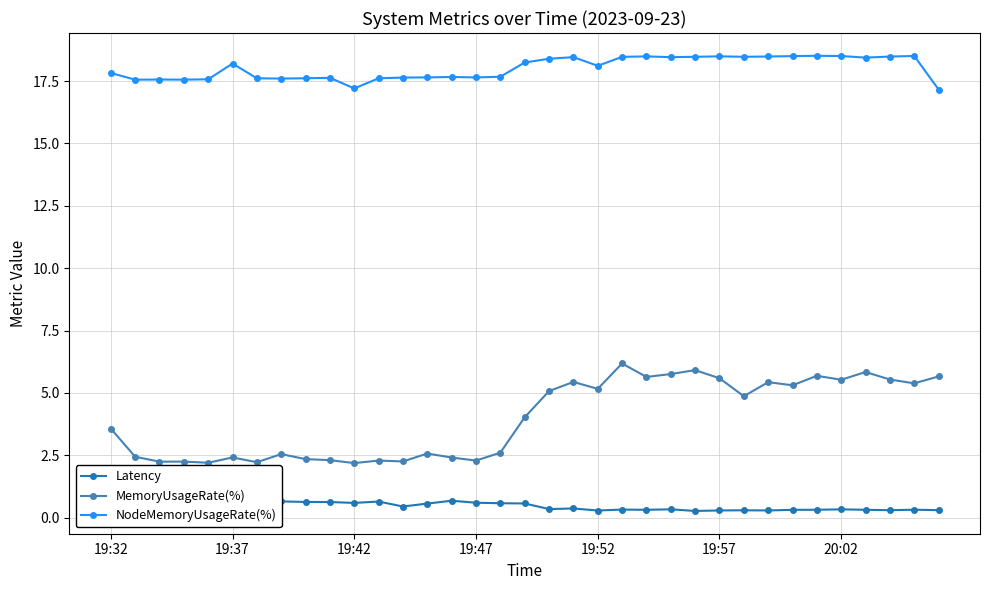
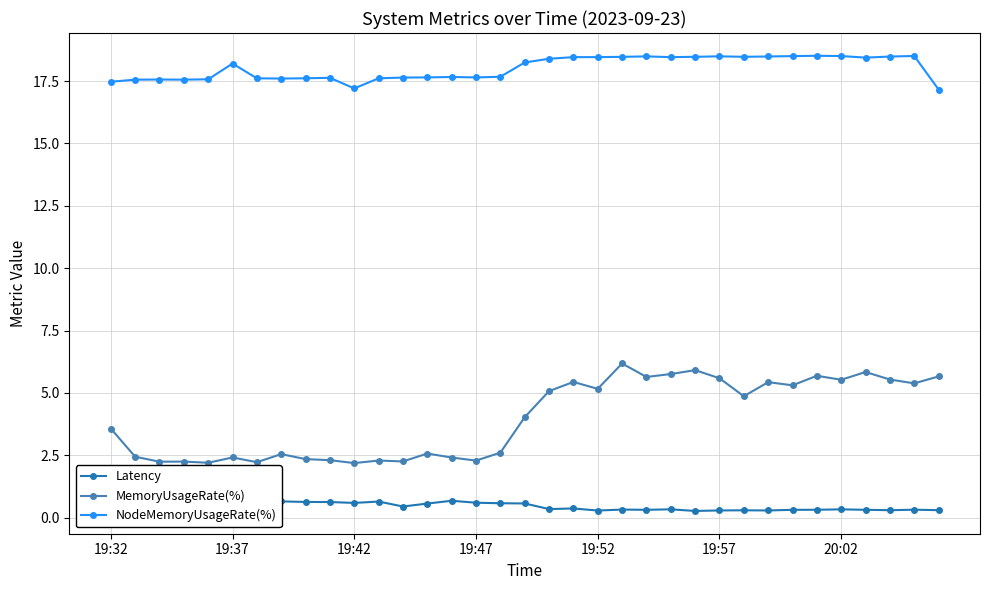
  {
    "NodeMemoryUsageRate(%)": {
-     "19:32": 17.8,
+     "19:32": 17.5,
      "19:37": 18.2,
      "19:42": 17.2,
      "19:47": 17.6,
-     "19:52": 18.1,
+     "19:52": 18.5,
      "19:57": 18.5,
      "20:02": 18.5
    }
  }
